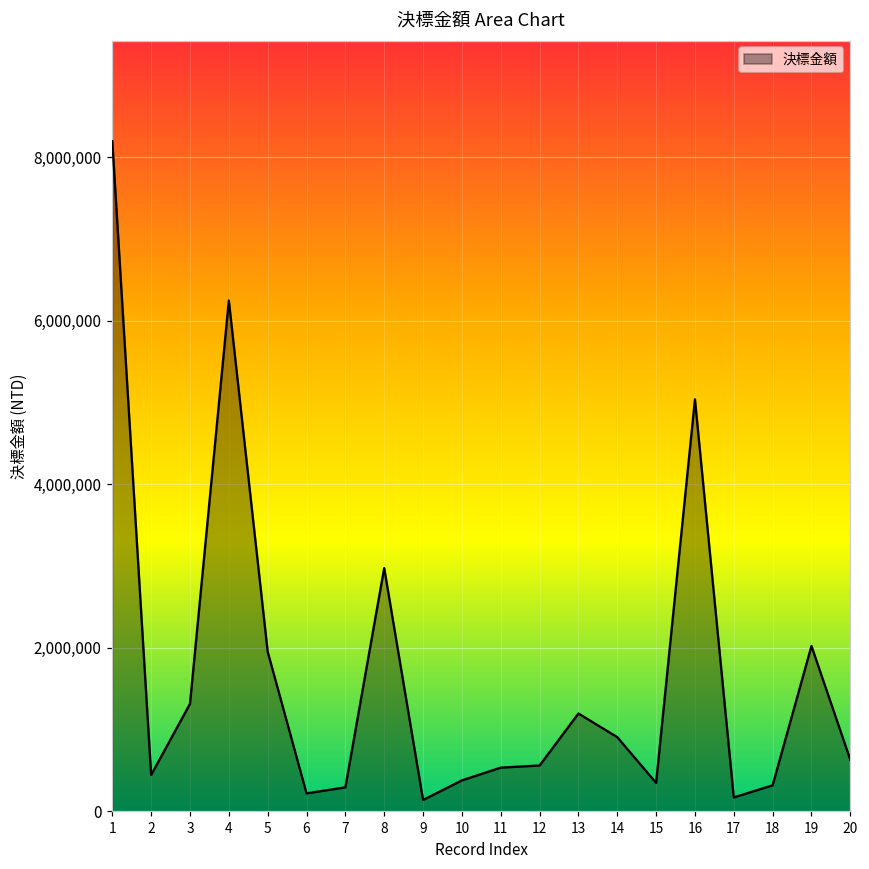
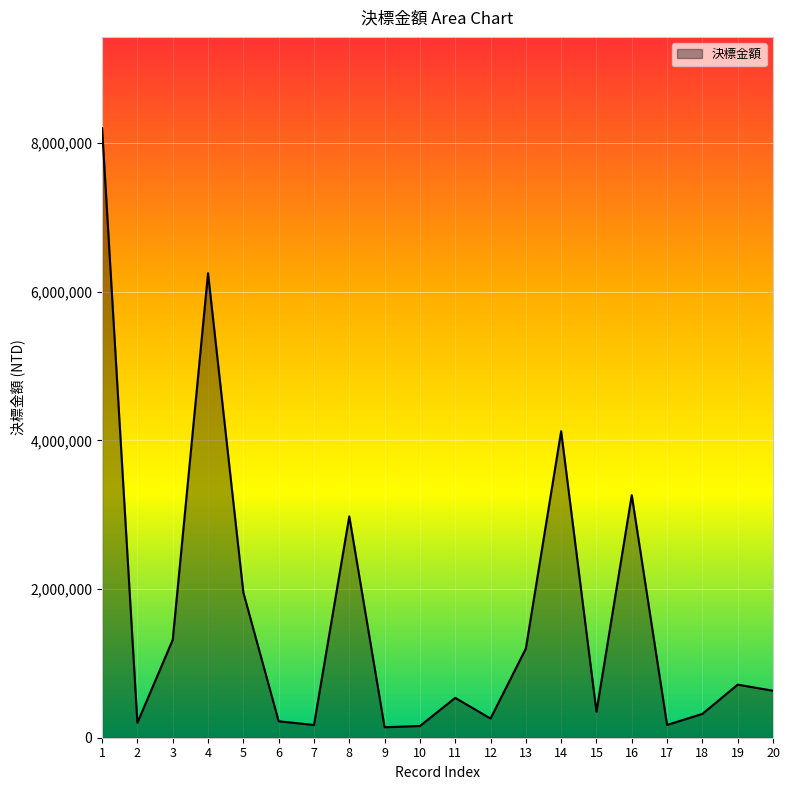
  {
    "1": "8,200,000",
-   "2": "400,000",
+   "2": "200,000",
    "3": "1,300,000",
    "4": "6,200,000",
    "5": "2,000,000",
    "6": "200,000",
-   "7": "300,000",
+   "7": "200,000",
    "8": "3,000,000",
    "9": "100,000",
-   "10": "400,000",
+   "10": "200,000",
    "11": "500,000",
-   "12": "600,000",
+   "12": "300,000",
    "13": "1,200,000",
-   "14": "900,000",
+   "14": "4,100,000",
    "15": "300,000",
-   "16": "5,000,000",
+   "16": "3,300,000",
    "17": "200,000",
    "18": "300,000",
-   "19": "2,000,000",
+   "19": "700,000",
    "20": "600,000"
  }
